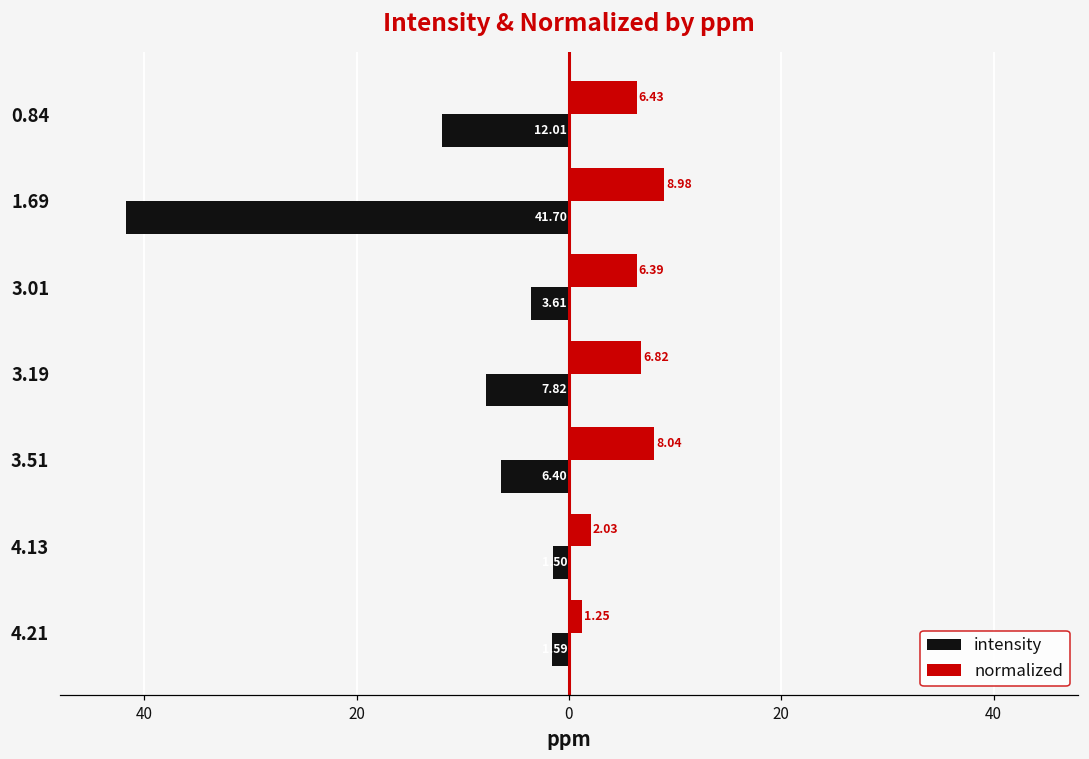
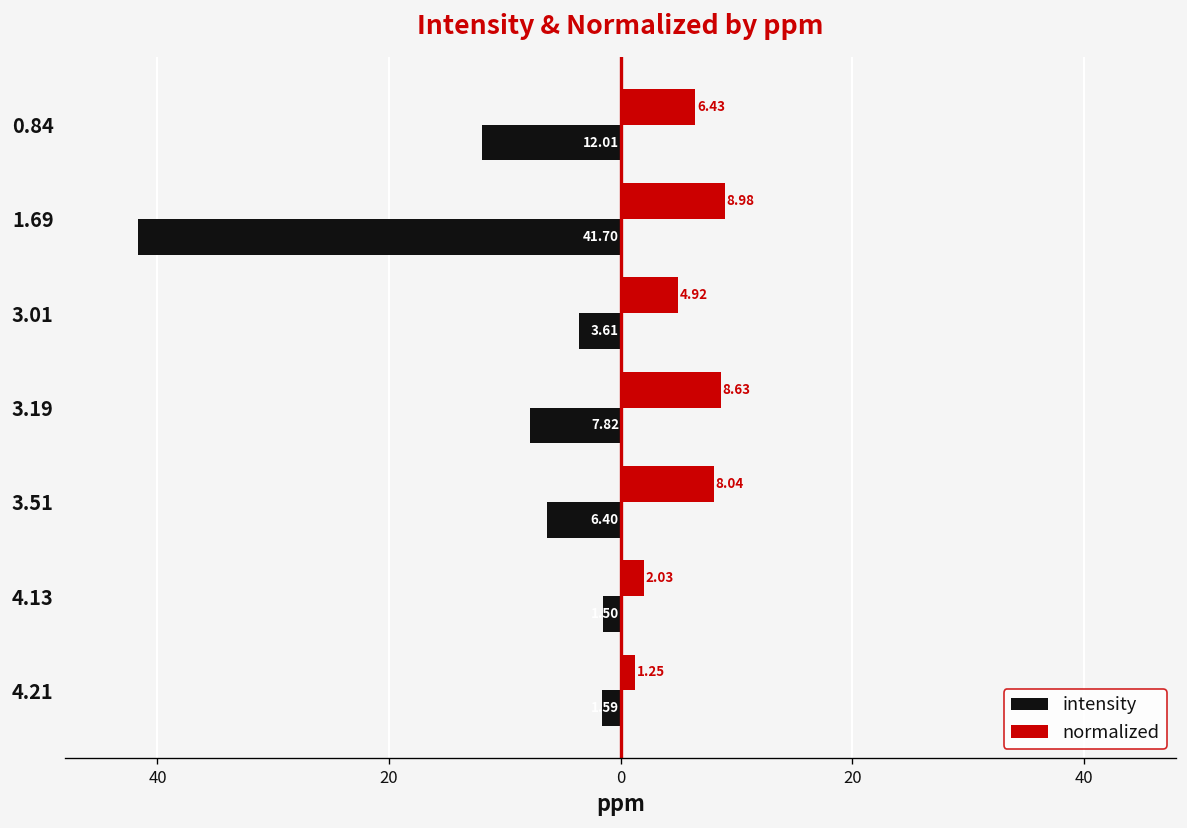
  {
    "normalized": {
      "0.84": 6.43,
      "1.69": 8.98,
-     "3.01": 6.39,
-     "3.19": 6.82,
+     "3.01": 4.92,
+     "3.19": 8.63,
      "3.51": 8.04,
      "4.13": 2.03,
      "4.21": 1.25
    }
  }
